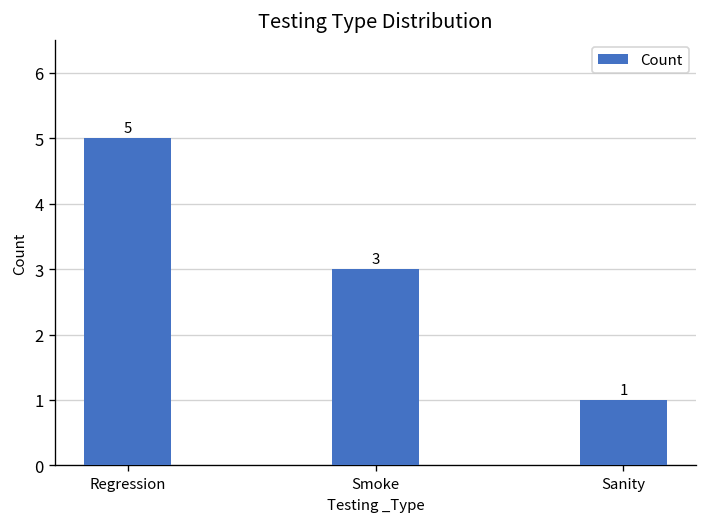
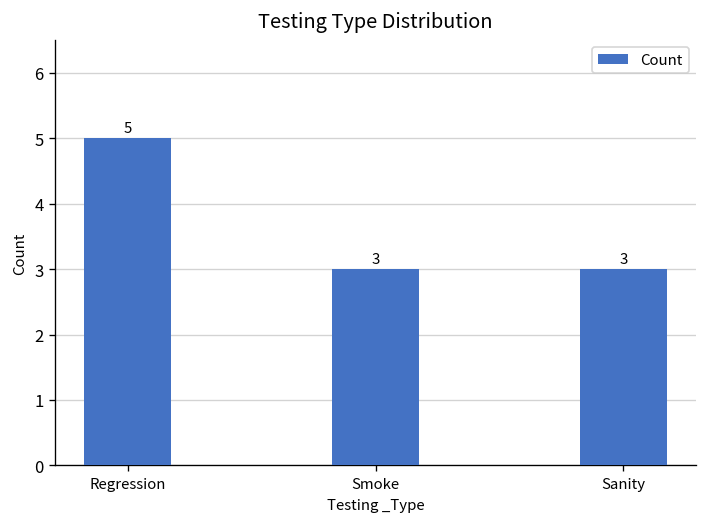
  {
    "Regression": 5,
    "Smoke": 3,
-   "Sanity": 1
+   "Sanity": 3
  }
